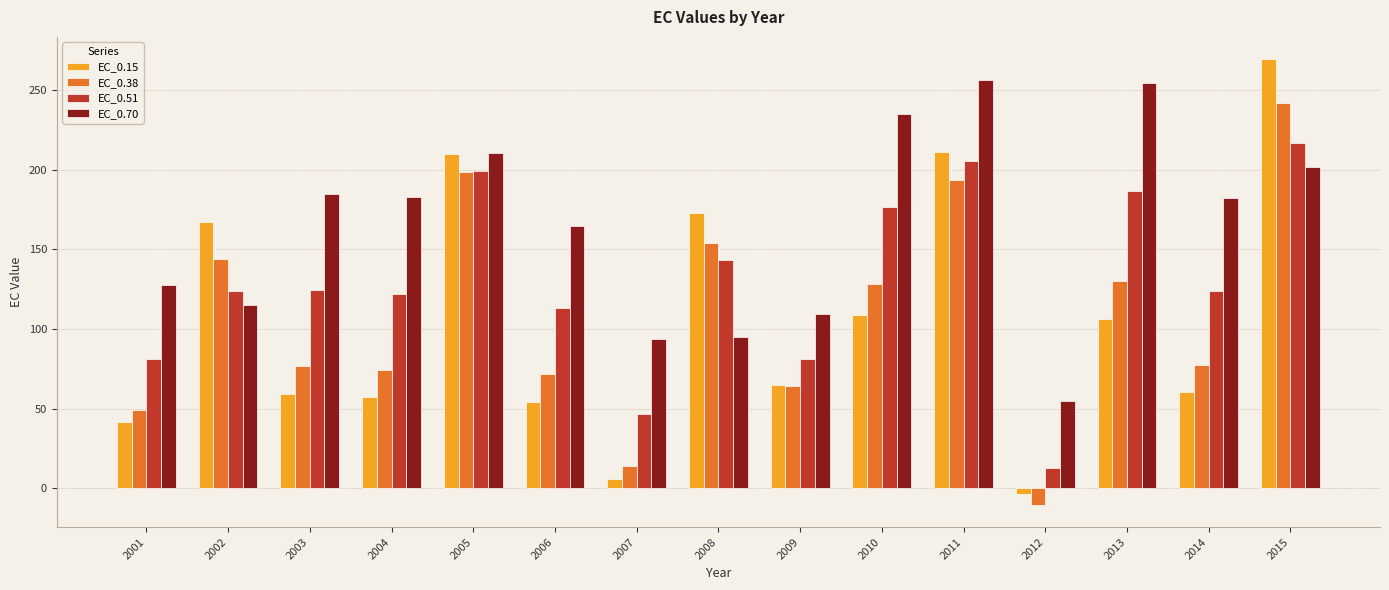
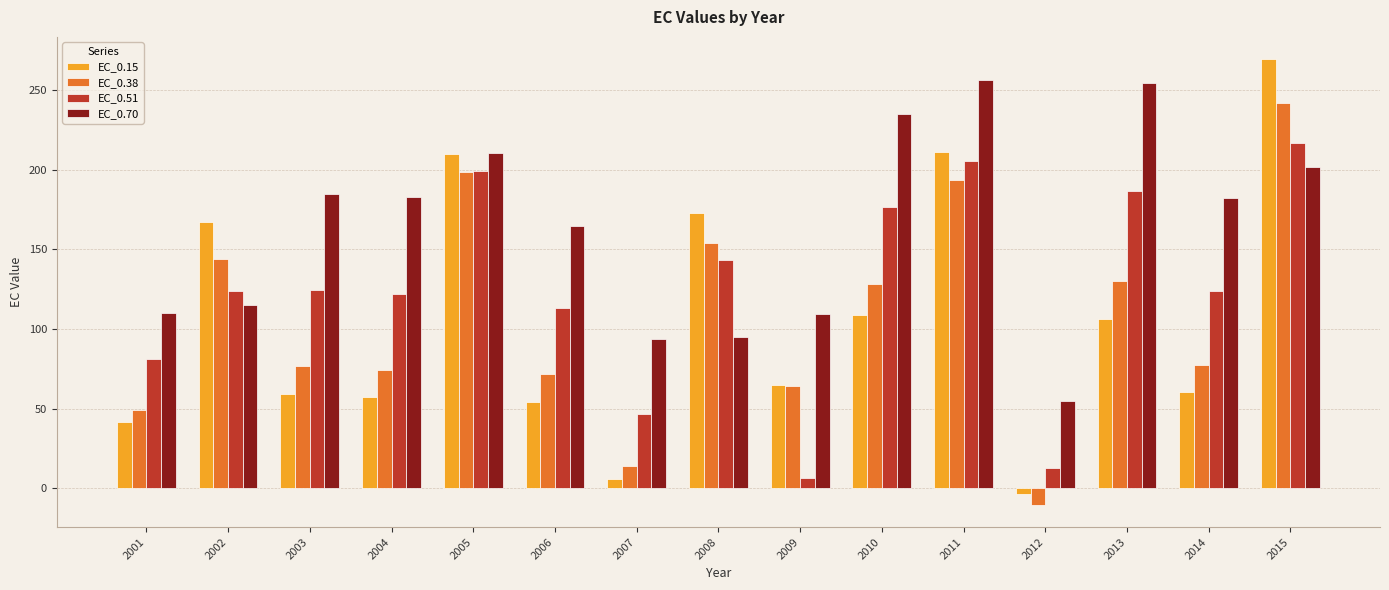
  {
    "EC_0.51": {
      "2001": 81,
      "2002": 124,
      "2003": 124,
      "2004": 122,
      "2005": 199,
      "2006": 113,
      "2007": 47,
      "2008": 143,
-     "2009": 81,
+     "2009": 6,
      "2010": 177,
      "2011": 205,
      "2012": 13,
      "2013": 186,
      "2014": 124,
      "2015": 217
    },
    "EC_0.70": {
-     "2001": 127,
+     "2001": 110,
      "2002": 115,
      "2003": 184,
      "2004": 183,
      "2005": 210,
      "2006": 164,
      "2007": 93,
      "2008": 95,
      "2009": 110,
      "2010": 235,
      "2011": 256,
      "2012": 55,
      "2013": 254,
      "2014": 182,
      "2015": 202
    }
  }
